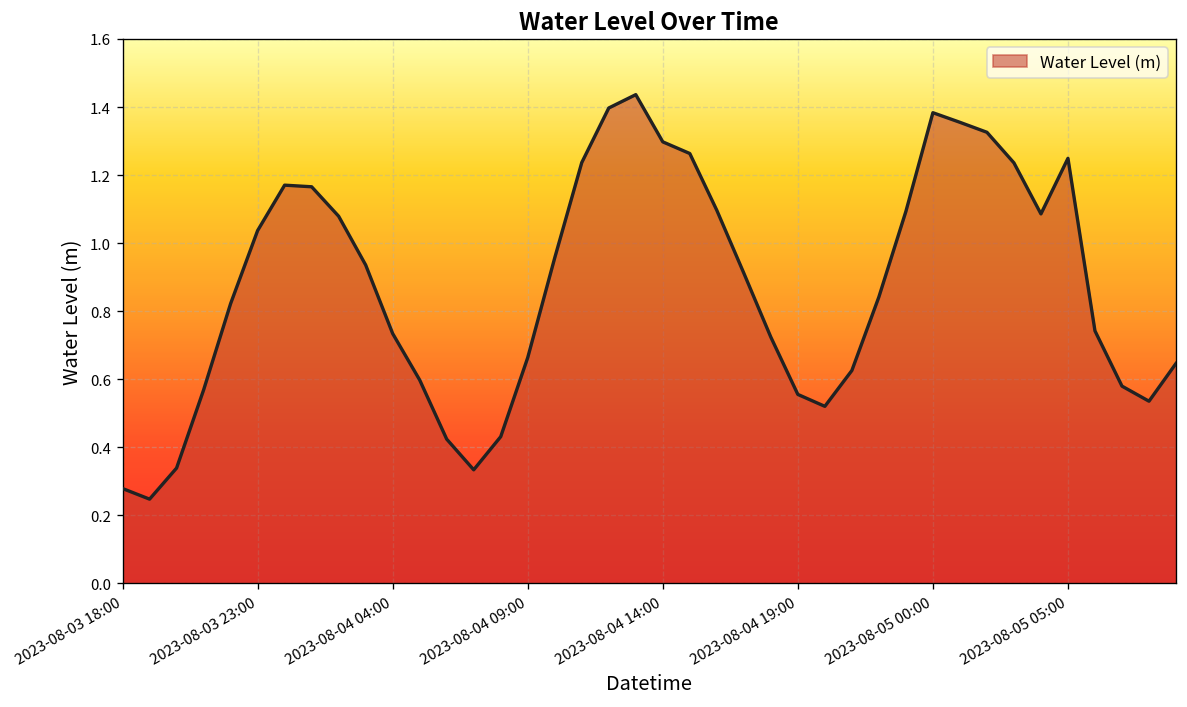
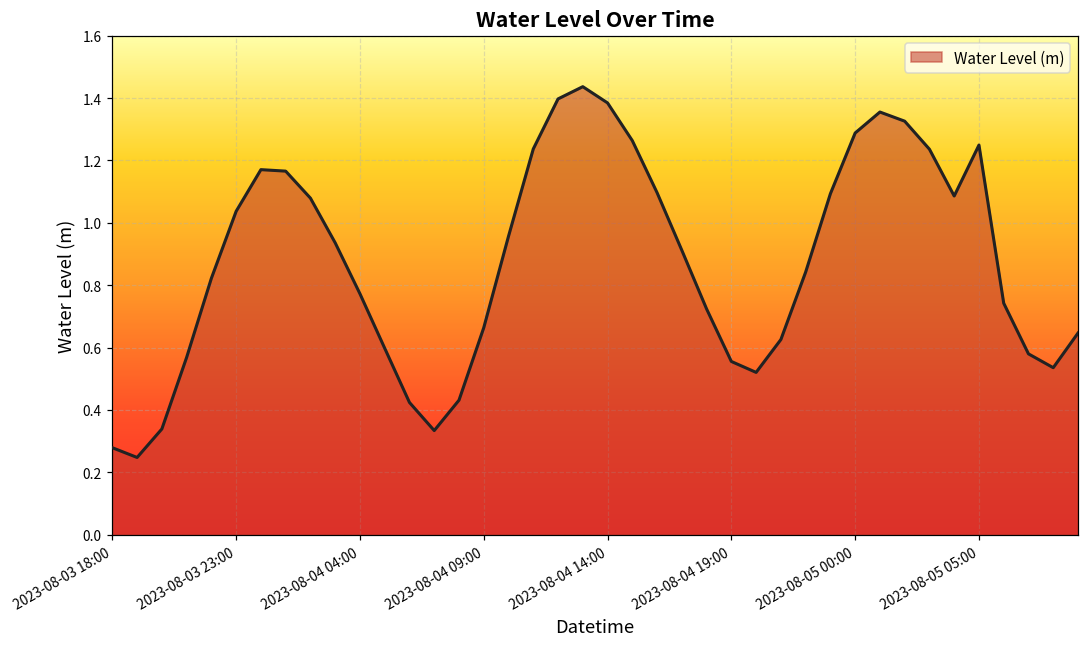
  {
    "2023-08-03 18:00": 0.28,
    "2023-08-03 23:00": 1.04,
-   "2023-08-04 04:00": 0.73,
+   "2023-08-04 04:00": 0.77,
    "2023-08-04 09:00": 0.66,
-   "2023-08-04 14:00": 1.30,
+   "2023-08-04 14:00": 1.38,
    "2023-08-04 19:00": 0.56,
-   "2023-08-05 00:00": 1.38,
+   "2023-08-05 00:00": 1.29,
    "2023-08-05 05:00": 1.25
  }
